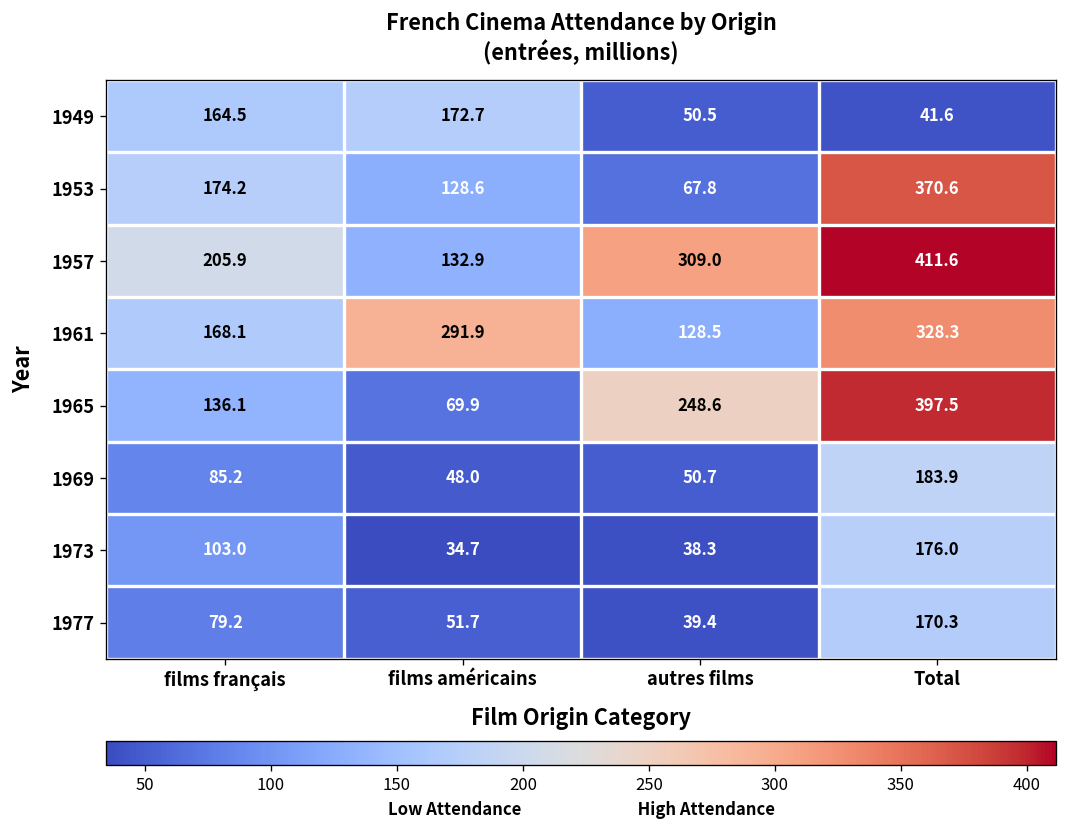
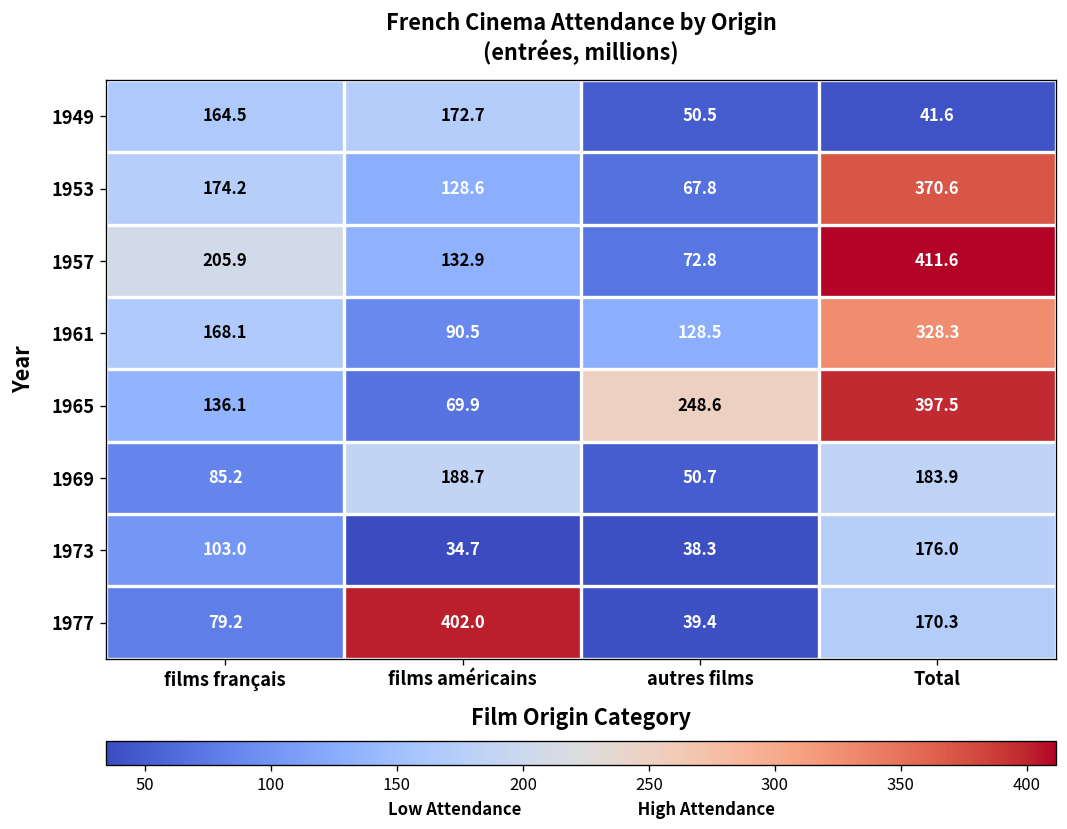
  {
    "1949": {
      "films français": 164.5,
      "films américains": 172.7,
      "autres films": 50.5,
      "Total": 41.6
    },
    "1953": {
      "films français": 174.2,
      "films américains": 128.6,
      "autres films": 67.8,
      "Total": 370.6
    },
    "1957": {
      "films français": 205.9,
      "films américains": 132.9,
-     "autres films": 309.0,
+     "autres films": 72.8,
      "Total": 411.6
    },
    "1961": {
      "films français": 168.1,
-     "films américains": 291.9,
+     "films américains": 90.5,
      "autres films": 128.5,
      "Total": 328.3
    },
    "1965": {
      "films français": 136.1,
      "films américains": 69.9,
      "autres films": 248.6,
      "Total": 397.5
    },
    "1969": {
      "films français": 85.2,
-     "films américains": 48.0,
+     "films américains": 188.7,
      "autres films": 50.7,
      "Total": 183.9
    },
    "1973": {
      "films français": 103.0,
      "films américains": 34.7,
      "autres films": 38.3,
      "Total": 176.0
    },
    "1977": {
      "films français": 79.2,
-     "films américains": 51.7,
+     "films américains": 402.0,
      "autres films": 39.4,
      "Total": 170.3
    }
  }
